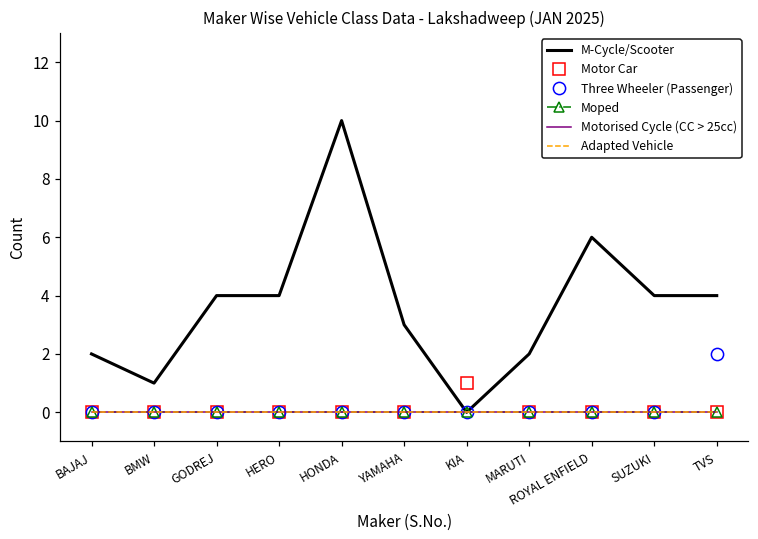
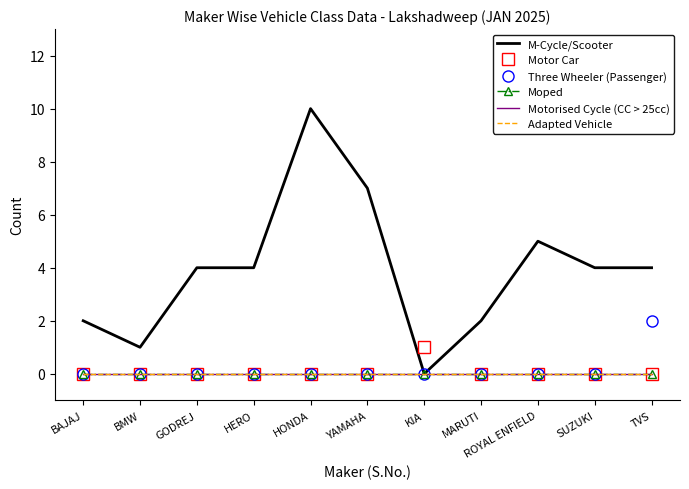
  {
    "M-Cycle/Scooter": {
      "BAJAJ": 2,
      "BMW": 1,
      "GODREJ": 4,
      "HERO": 4,
      "HONDA": 10,
-     "YAMAHA": 3,
+     "YAMAHA": 7,
      "MARUTI": 2,
-     "ROYAL ENFIELD": 6,
+     "ROYAL ENFIELD": 5,
      "SUZUKI": 4,
      "TVS": 4
    },
    "Motor Car": {
      "KIA": 1
    },
    "Three Wheeler (Passenger)": {
      "TVS": 2
    }
  }
